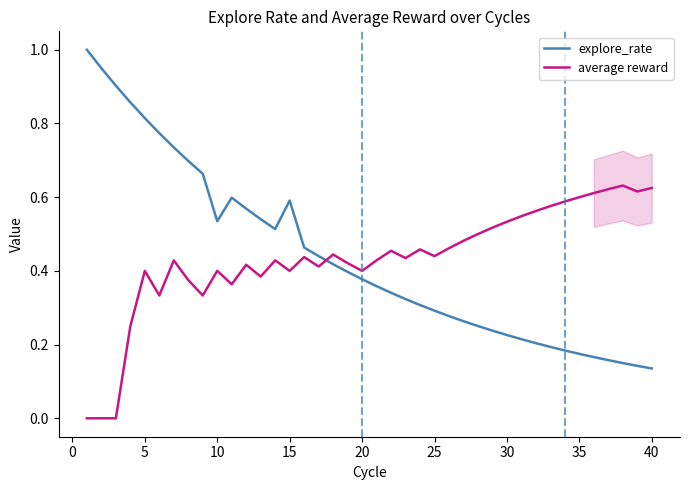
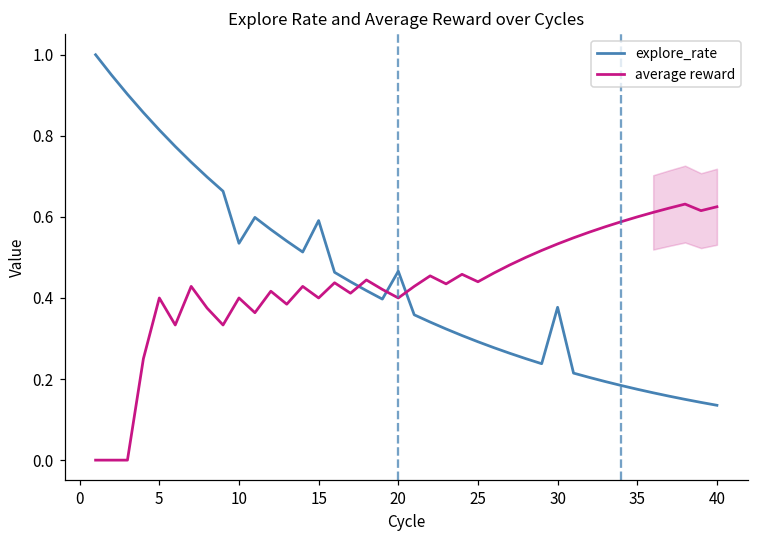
  {
    "explore_rate": {
      "5": 0.81,
      "10": 0.53,
      "15": 0.59,
-     "20": 0.38,
+     "20": 0.47,
      "25": 0.29,
-     "30": 0.23,
+     "30": 0.38,
      "35": 0.17,
      "40": 0.14
    }
  }
